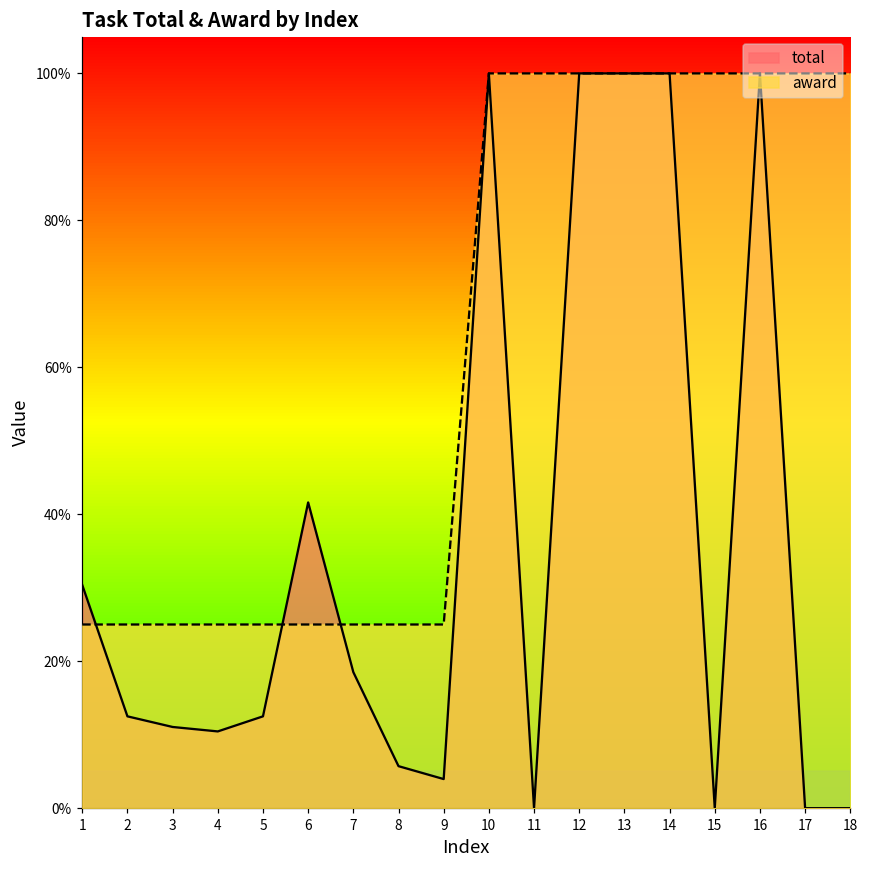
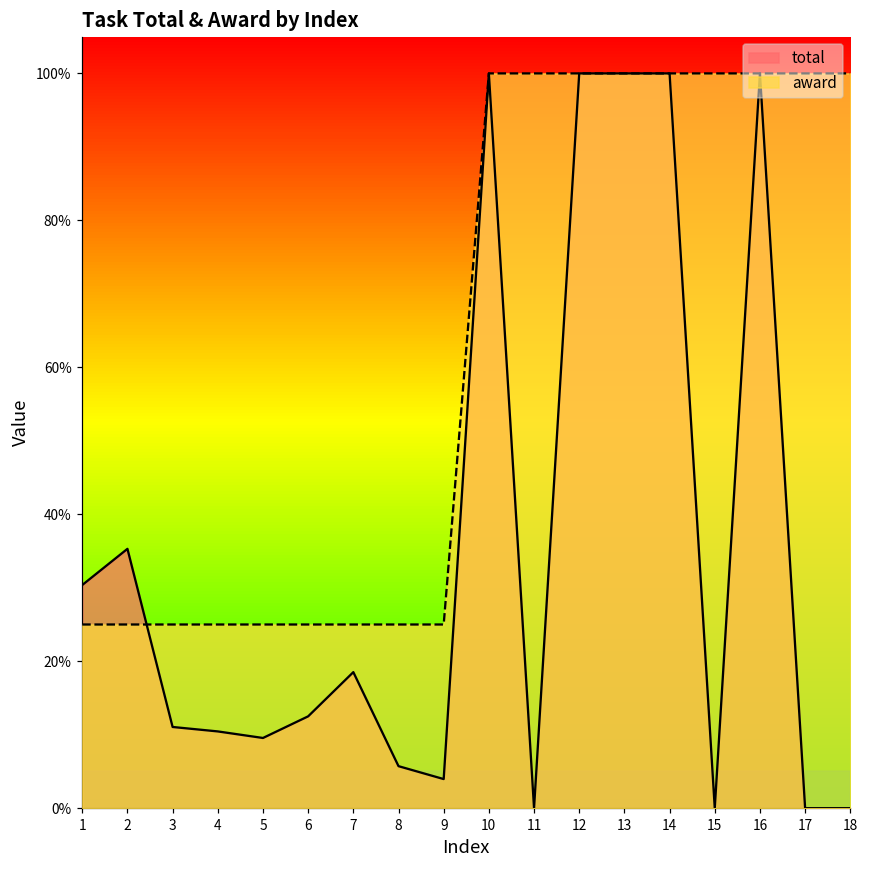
  {
    "total": {
      "1": "30%",
-     "2": "13%",
+     "2": "35%",
      "3": "11%",
      "4": "10%",
-     "5": "13%",
-     "6": "42%",
+     "5": "10%",
+     "6": "13%",
      "7": "19%",
      "8": "6%"
    },
    "award": {
      "1": "25%",
      "2": "25%",
      "3": "25%",
      "4": "25%",
      "5": "25%",
      "6": "25%",
      "7": "25%",
      "8": "25%",
      "9": "25%",
      "11": "100%",
      "15": "100%",
      "18": "100%"
    }
  }
